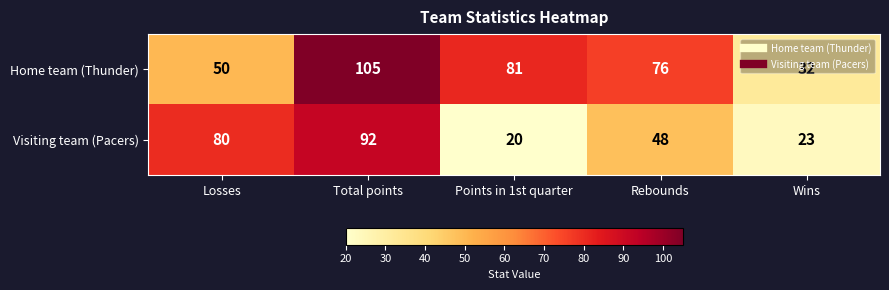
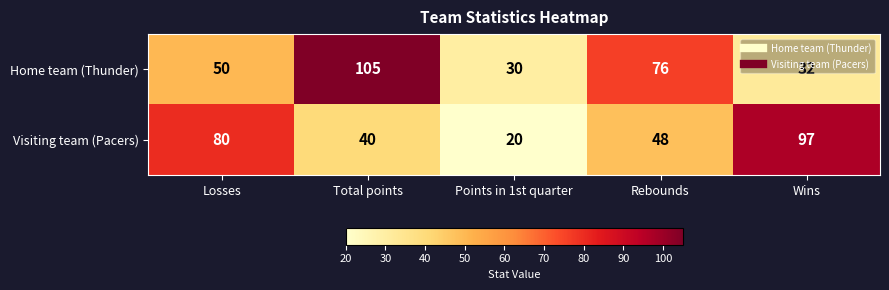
  {
    "Home team (Thunder)": {
      "Losses": 50,
      "Total points": 105,
-     "Points in 1st quarter": 81,
+     "Points in 1st quarter": 30,
      "Rebounds": 76
    },
    "Visiting team (Pacers)": {
      "Losses": 80,
-     "Total points": 92,
+     "Total points": 40,
      "Points in 1st quarter": 20,
      "Rebounds": 48,
-     "Wins": 23
+     "Wins": 97
    }
  }
